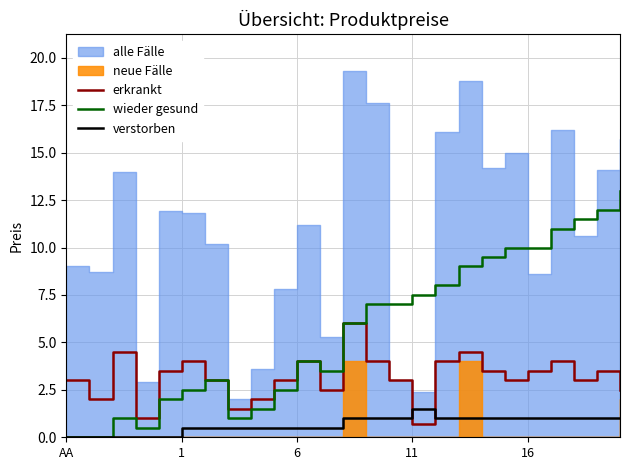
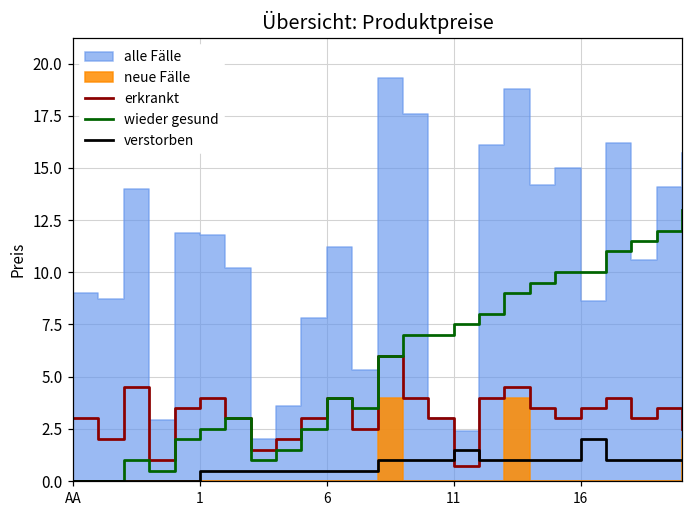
  {
    "erkrankt": {
      "AA": 3,
      "1": 4,
      "11": 0.7,
      "16": 3.5
    },
    "wieder gesund": {
      "1": 2.5,
      "11": 7.5,
      "16": 10
    },
    "verstorben": {
      "1": 0.5,
      "6": 0.5,
      "11": 1.5,
-     "16": 1
+     "16": 2
    }
  }
